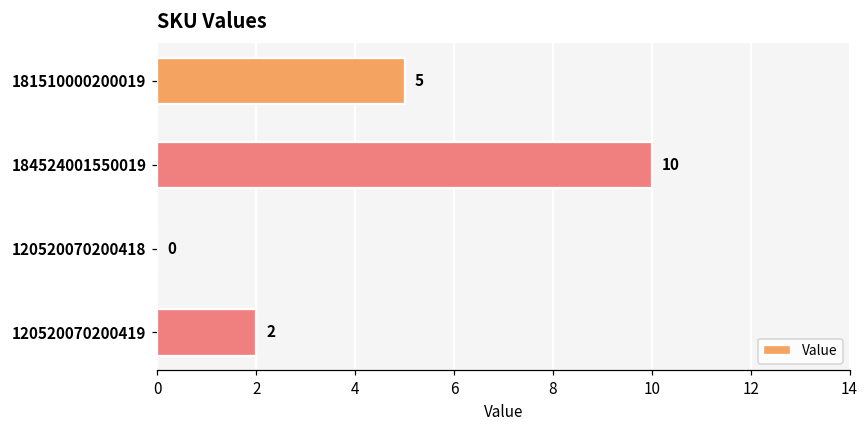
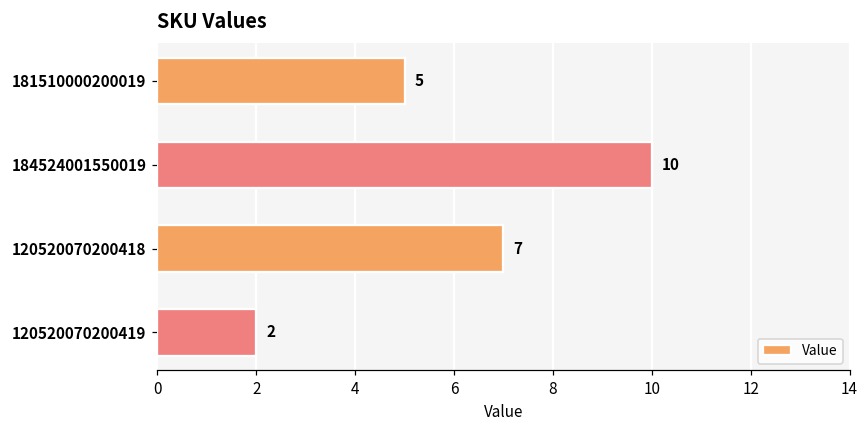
  {
    "181510000200019": 5,
    "184524001550019": 10,
-   "120520070200418": 0,
+   "120520070200418": 7,
    "120520070200419": 2
  }
